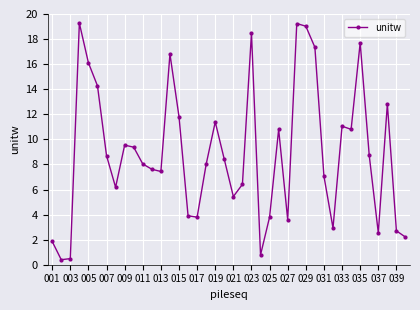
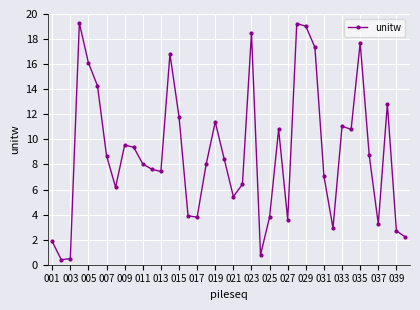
  {
    "001": 1.9,
    "003": 0.5,
    "005": 16.1,
    "007": 8.7,
    "009": 9.5,
    "011": 8.0,
    "013": 7.4,
    "015": 11.8,
    "017": 3.8,
    "019": 11.4,
    "021": 5.4,
    "023": 18.5,
    "025": 3.8,
    "027": 3.6,
    "029": 19.0,
    "031": 7.1,
    "033": 11.0,
    "035": 17.7,
-   "037": 2.5,
+   "037": 3.2,
    "039": 2.7
  }
